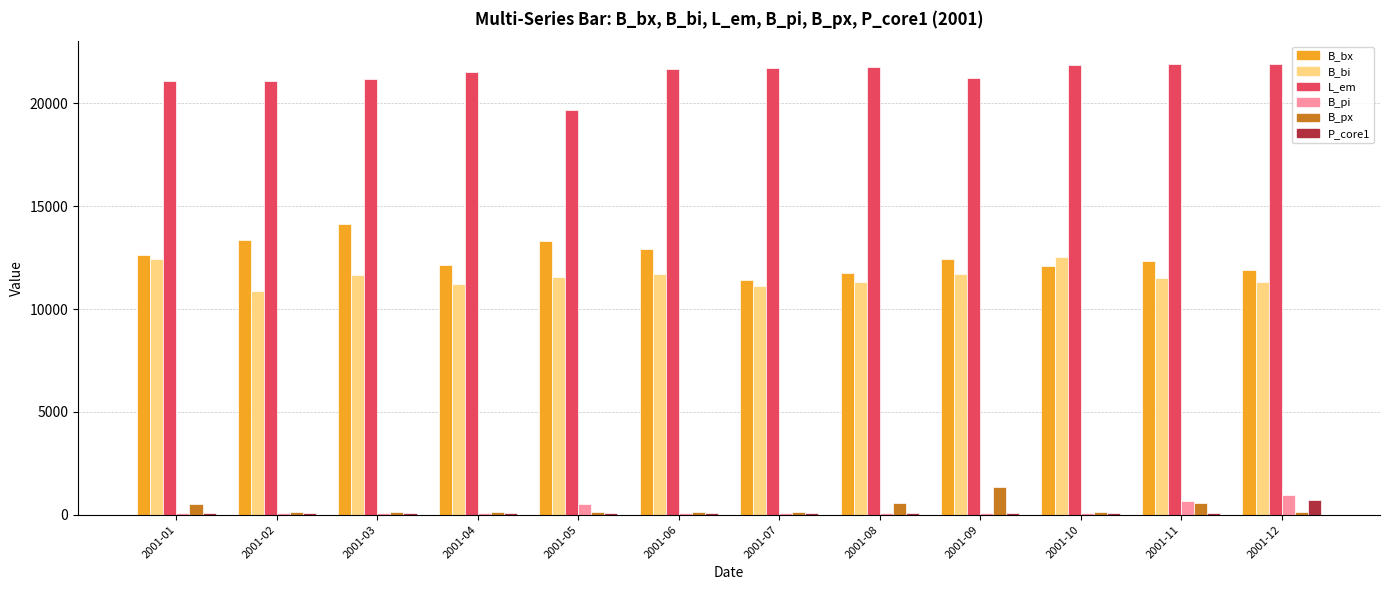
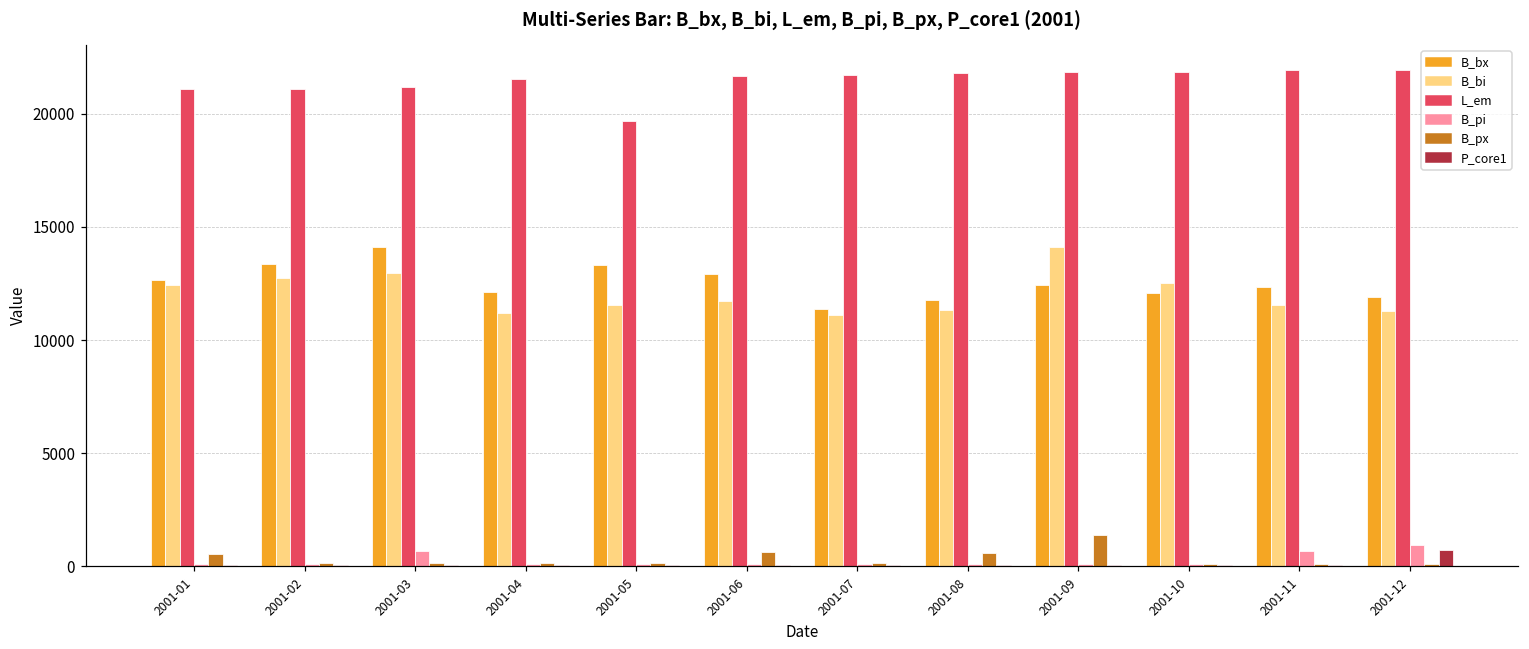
  {
    "B_bx": {
      "2001-01": 12600,
      "2001-02": 13400,
      "2001-03": 14100,
      "2001-04": 12100,
      "2001-05": 13300,
      "2001-06": 12900,
      "2001-07": 11400,
      "2001-08": 11800,
      "2001-09": 12400,
      "2001-10": 12100,
      "2001-11": 12300,
      "2001-12": 11900
    },
    "B_bi": {
      "2001-01": 12400,
-     "2001-02": 10900,
-     "2001-03": 11700,
+     "2001-02": 12700,
+     "2001-03": 13000,
      "2001-04": 11200,
      "2001-05": 11600,
      "2001-06": 11700,
      "2001-07": 11100,
      "2001-08": 11300,
-     "2001-09": 11700,
+     "2001-09": 14100,
      "2001-10": 12500,
      "2001-11": 11500,
      "2001-12": 11300
    },
    "L_em": {
      "2001-01": 21100,
      "2001-02": 21100,
      "2001-03": 21200,
      "2001-04": 21600,
      "2001-05": 19700,
      "2001-06": 21700,
      "2001-07": 21700,
      "2001-08": 21800,
-     "2001-09": 21200,
+     "2001-09": 21900,
      "2001-10": 21900,
      "2001-11": 21900,
      "2001-12": 21900
    },
    "B_pi": {
-     "2001-03": 100,
-     "2001-05": 500,
+     "2001-03": 700,
+     "2001-05": 100,
      "2001-11": 700,
      "2001-12": 1000
    },
    "B_px": {
      "2001-01": 500,
      "2001-02": 100,
      "2001-03": 100,
      "2001-04": 100,
      "2001-05": 100,
-     "2001-06": 100,
+     "2001-06": 600,
      "2001-07": 100,
      "2001-08": 600,
      "2001-09": 1400,
-     "2001-11": 500
+     "2001-11": 100
    },
    "P_core1": {
      "2001-12": 700
    }
  }
